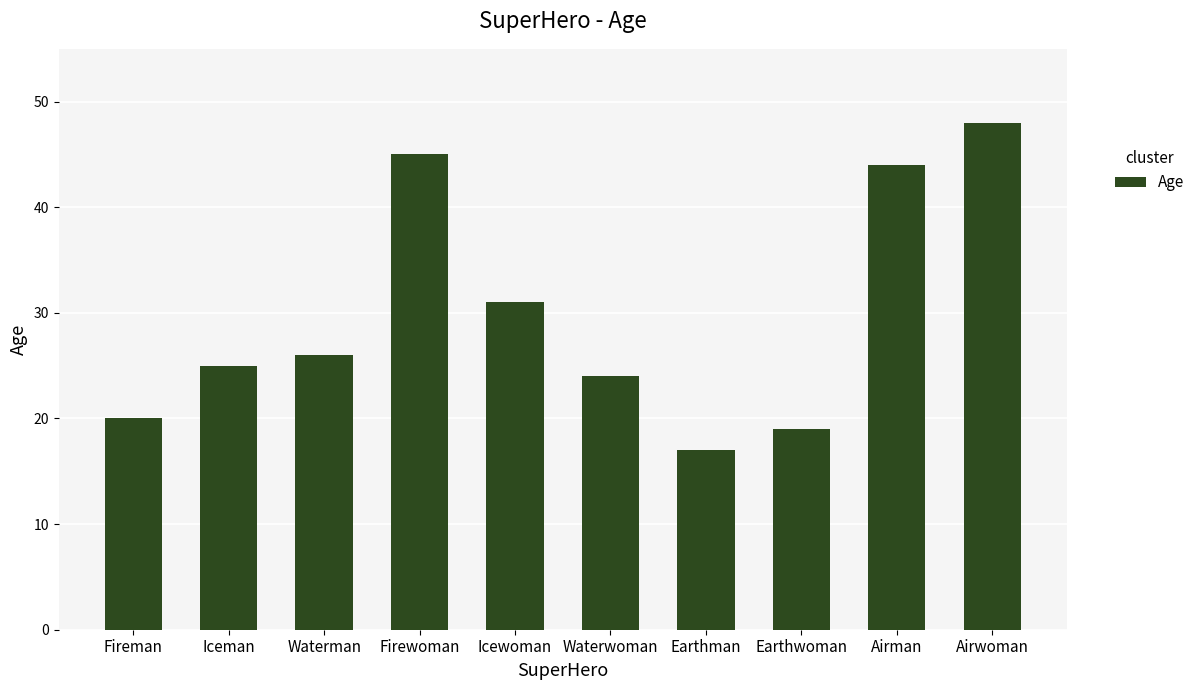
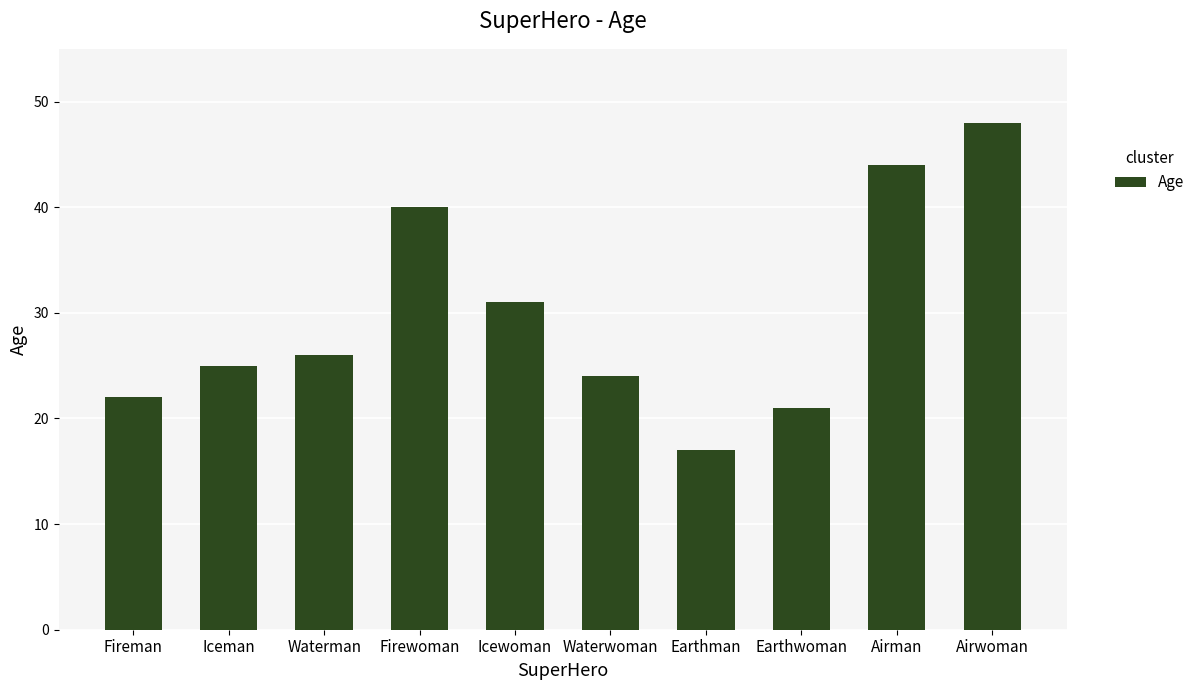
  {
-   "Fireman": 20,
+   "Fireman": 22,
    "Iceman": 25,
    "Waterman": 26,
-   "Firewoman": 45,
+   "Firewoman": 40,
    "Icewoman": 31,
    "Waterwoman": 24,
    "Earthman": 17,
-   "Earthwoman": 19,
+   "Earthwoman": 21,
    "Airman": 44,
    "Airwoman": 48
  }
